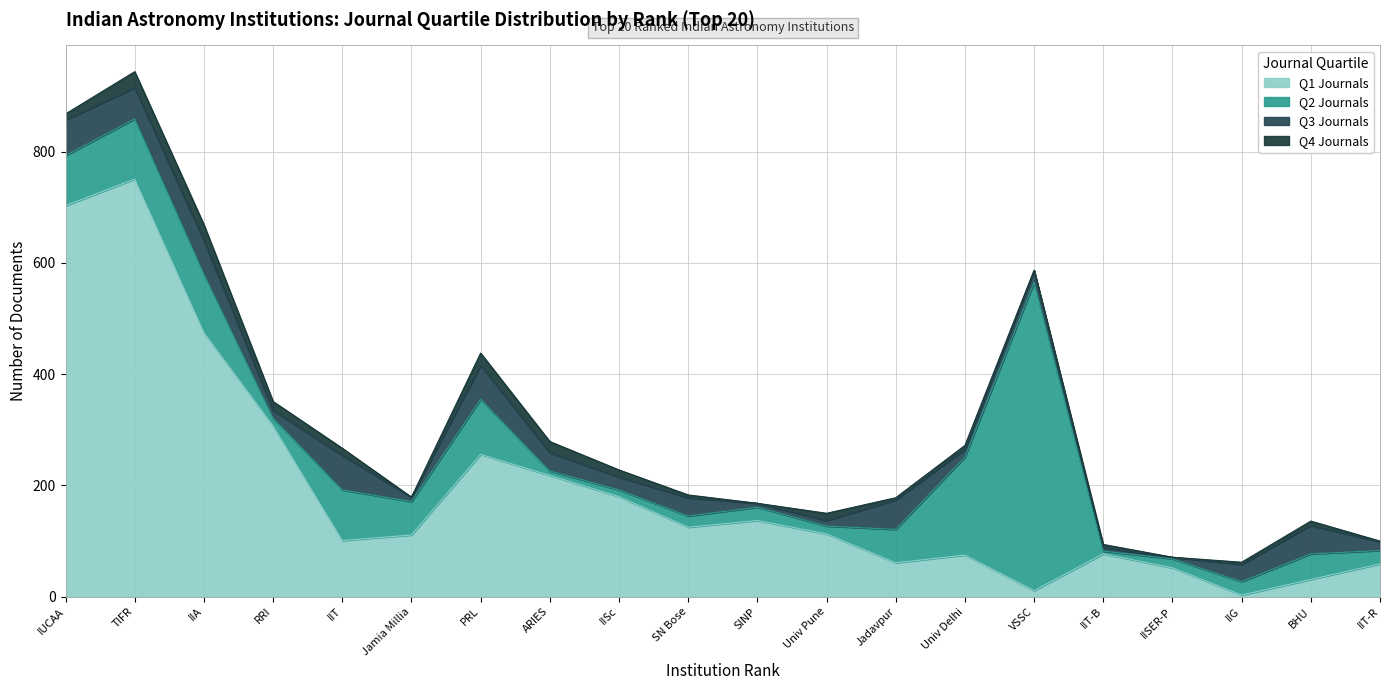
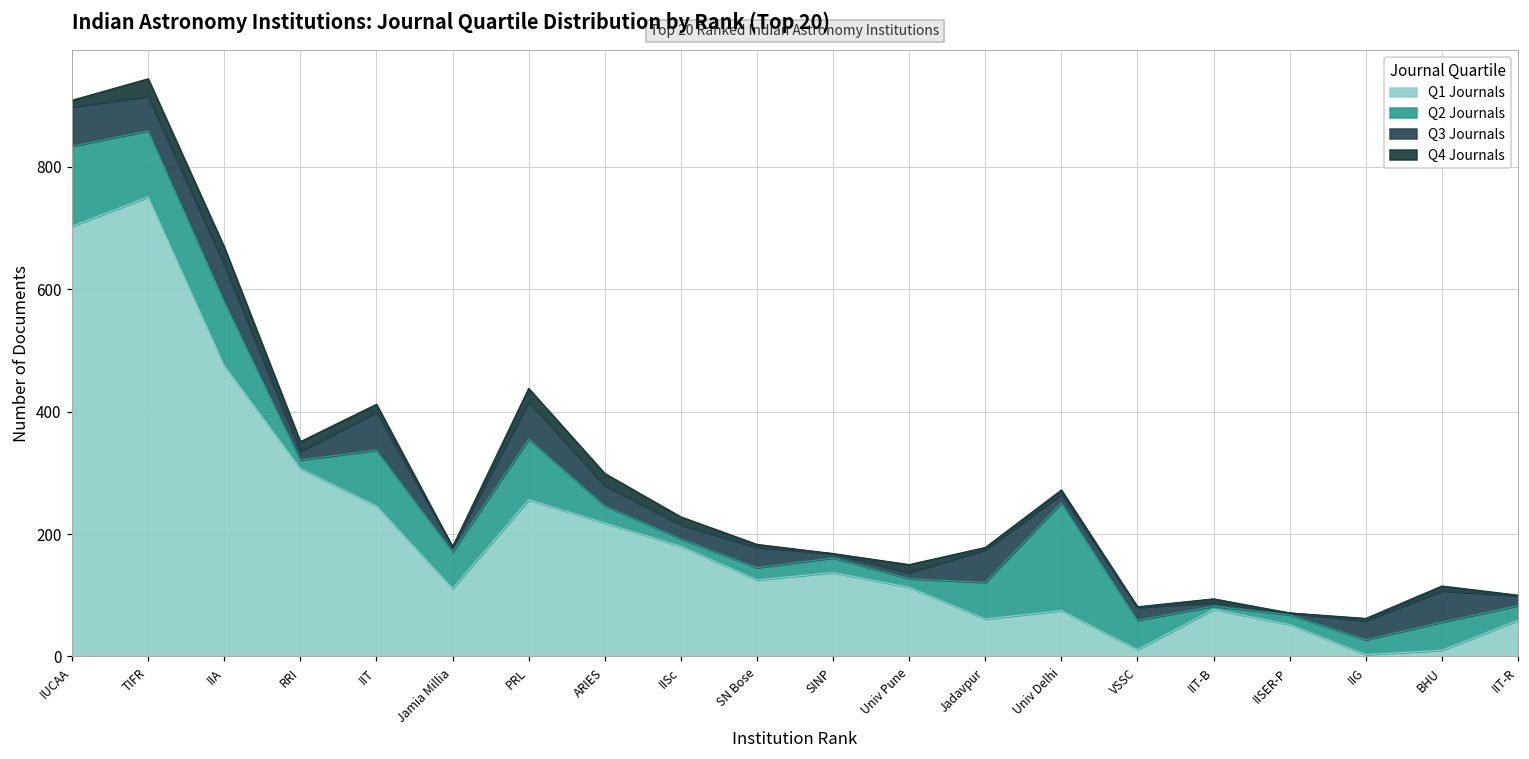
  {
    "Q1 Journals": {
      "IUCAA": 700,
      "TIFR": 750,
      "IIA": 480,
      "RRI": 310,
-     "IIT": 100,
+     "IIT": 250,
      "Jamia Millia": 110,
      "PRL": 260,
      "ARIES": 220,
      "IISc": 180,
      "SN Bose": 130,
      "SINP": 140,
      "Univ Pune": 110,
      "Jadavpur": 60,
      "Univ Delhi": 80,
      "VSSC": 10,
      "IIT-B": 80,
      "IISER-P": 50,
      "IIG": 0,
-     "BHU": 30,
+     "BHU": 10,
      "IIT-R": 60
    },
    "Q2 Journals": {
-     "IUCAA": 90,
+     "IUCAA": 130,
      "TIFR": 110,
      "IIA": 110,
      "RRI": 10,
      "IIT": 90,
      "Jamia Millia": 60,
      "PRL": 100,
-     "ARIES": 10,
+     "ARIES": 30,
      "IISc": 10,
      "SN Bose": 20,
      "SINP": 20,
      "Univ Pune": 10,
      "Jadavpur": 60,
      "Univ Delhi": 180,
-     "VSSC": 550,
+     "VSSC": 50,
      "IIT-B": 10,
      "IIG": 20,
      "BHU": 50,
      "IIT-R": 20
    }
  }
